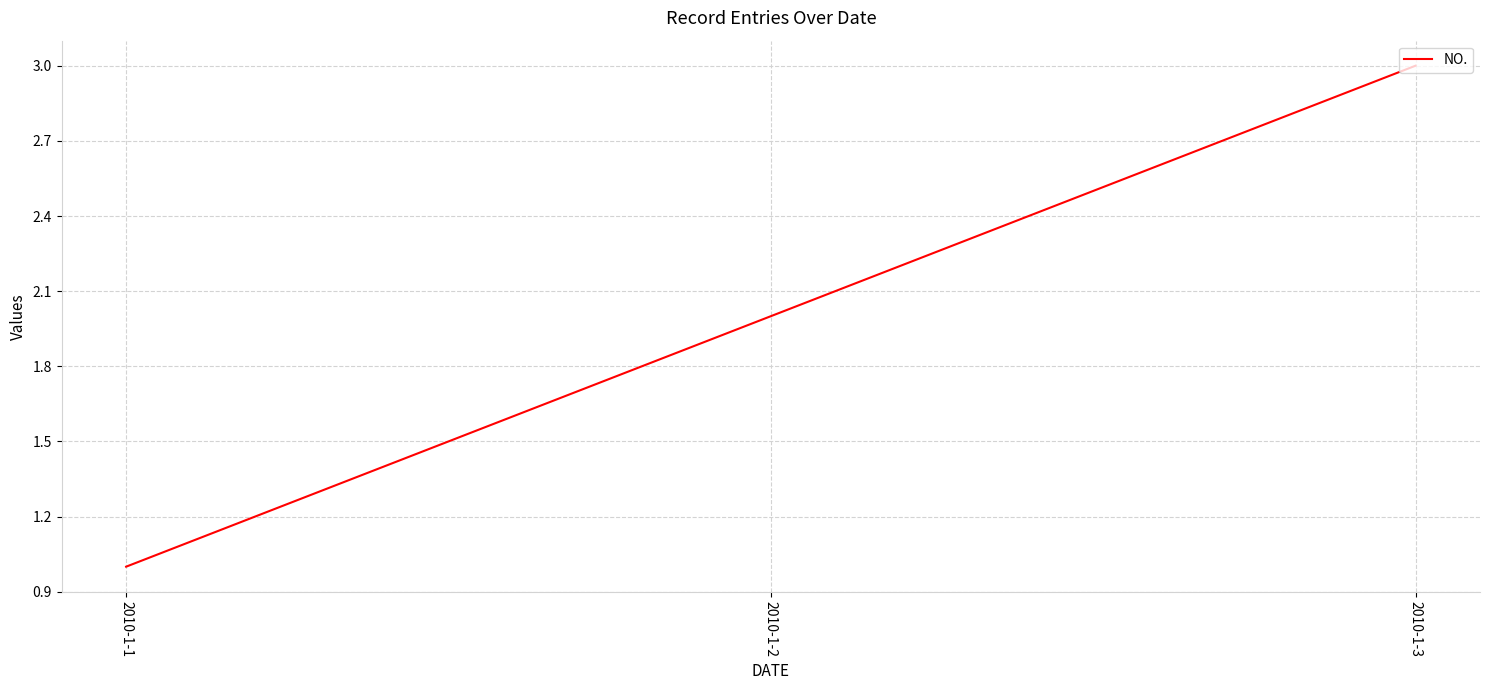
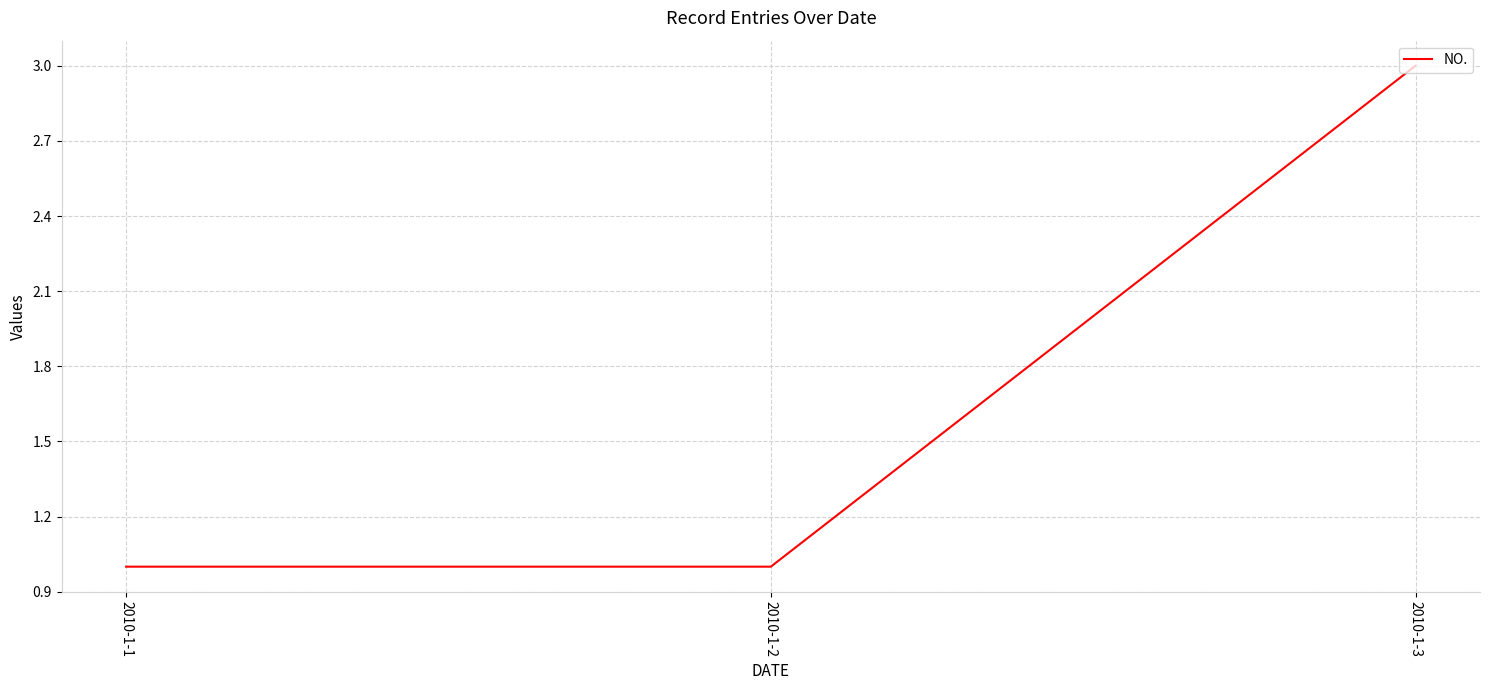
  {
    "2010-1-1": 1,
-   "2010-1-2": 2
+   "2010-1-2": 1
  }
